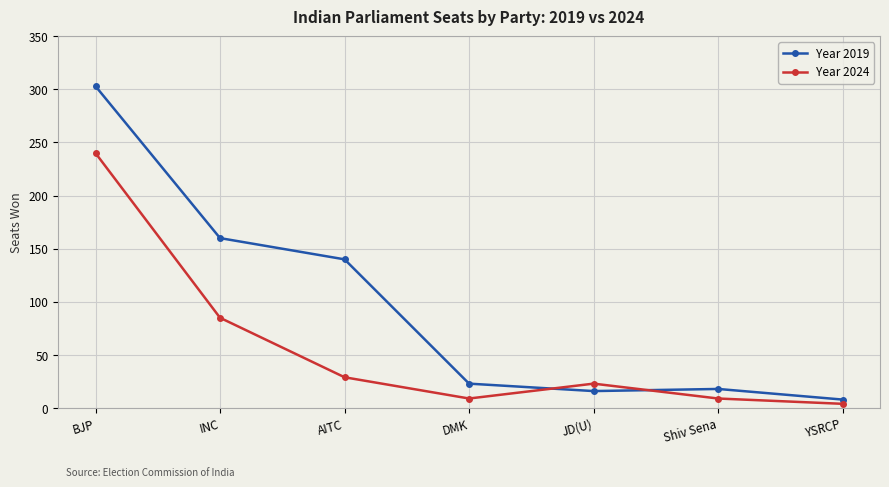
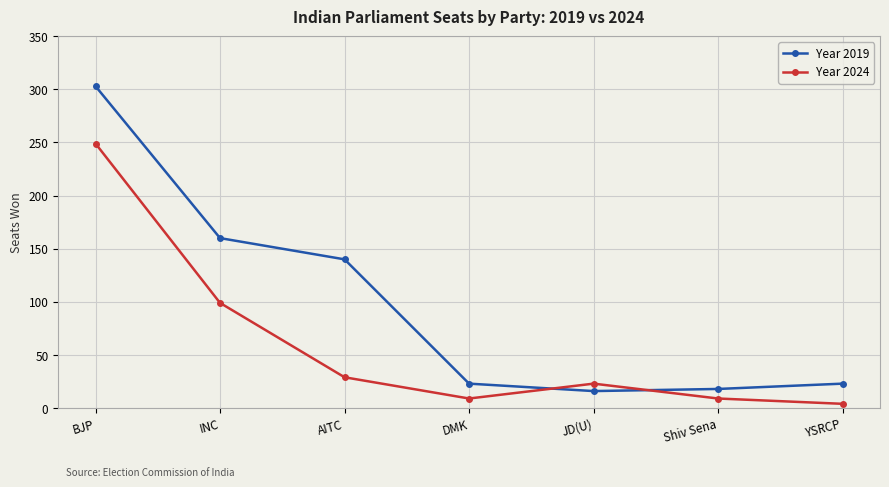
  {
    "Year 2019": {
      "BJP": 303,
      "INC": 160,
      "AITC": 140,
      "DMK": 23,
      "JD(U)": 16,
      "Shiv Sena": 18,
-     "YSRCP": 8
+     "YSRCP": 23
    },
    "Year 2024": {
-     "BJP": 240,
-     "INC": 85,
+     "BJP": 249,
+     "INC": 99,
      "AITC": 29,
      "DMK": 9,
      "JD(U)": 23,
      "Shiv Sena": 9,
      "YSRCP": 4
    }
  }
